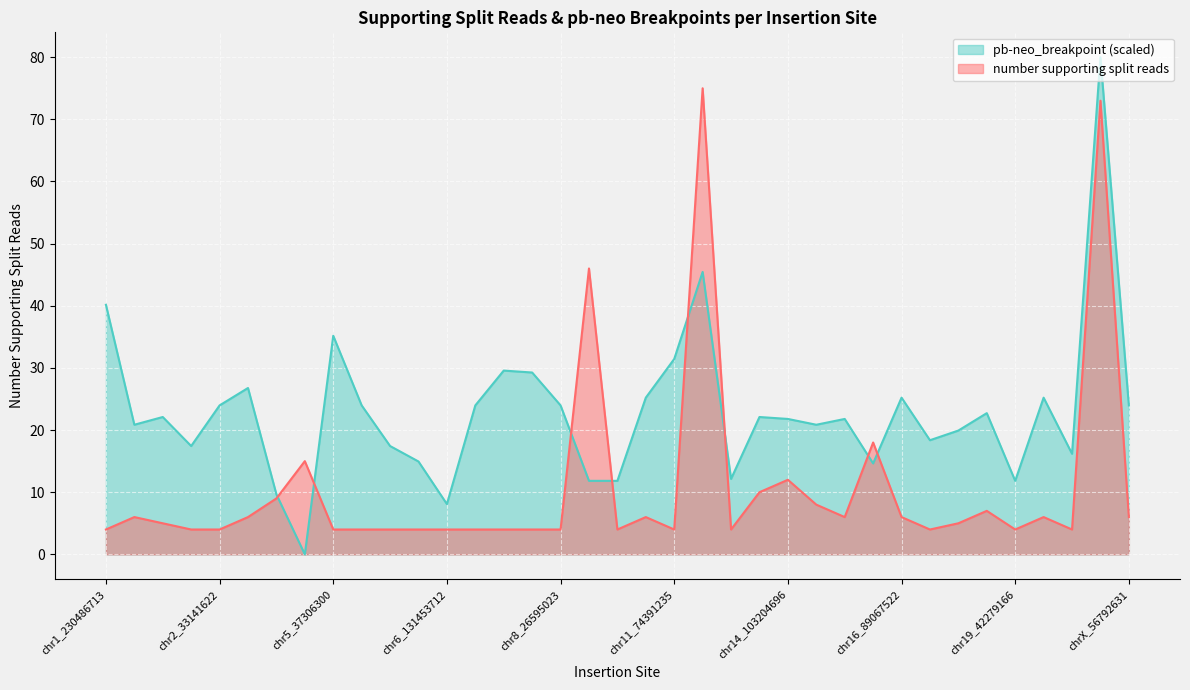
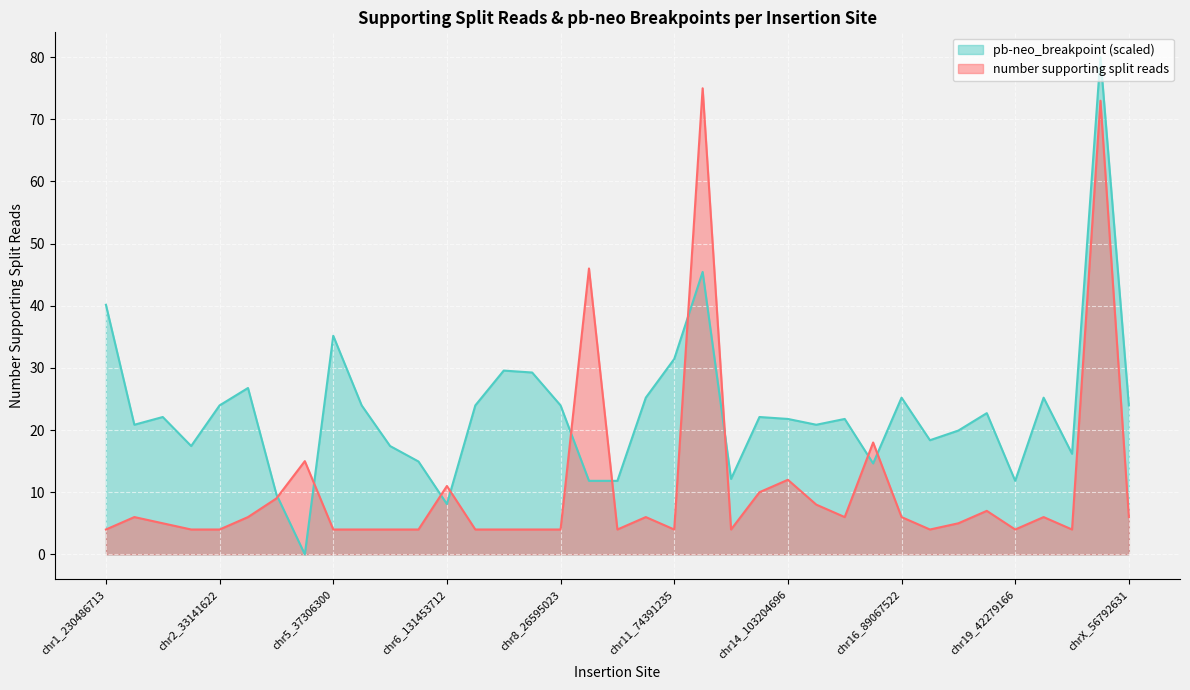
  {
    "pb-neo_breakpoint (scaled)": {
      "chr1_230486713": 40,
      "chr2_33141622": 24,
      "chr5_37306300": 35,
      "chr6_131453712": 8,
      "chr8_26595023": 24,
      "chr11_74391235": 31,
      "chr14_103204696": 22,
      "chr16_89067522": 25,
      "chr19_42279166": 12,
      "chrX_56792631": 24
    },
    "number supporting split reads": {
      "chr1_230486713": 4,
      "chr2_33141622": 4,
      "chr5_37306300": 4,
-     "chr6_131453712": 4,
+     "chr6_131453712": 11,
      "chr8_26595023": 4,
      "chr11_74391235": 4,
      "chr14_103204696": 12,
      "chr16_89067522": 6,
      "chr19_42279166": 4,
      "chrX_56792631": 6
    }
  }
